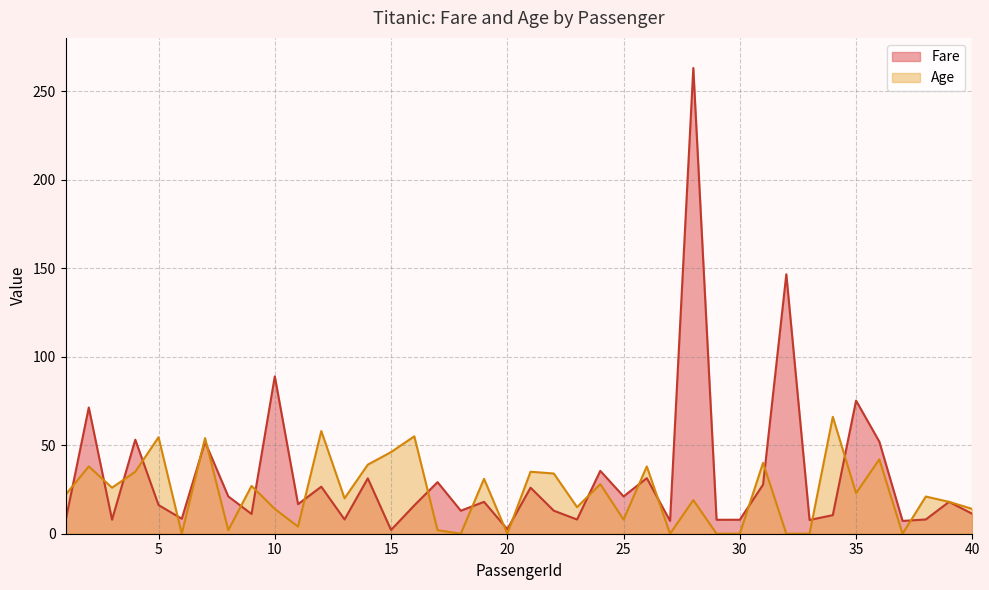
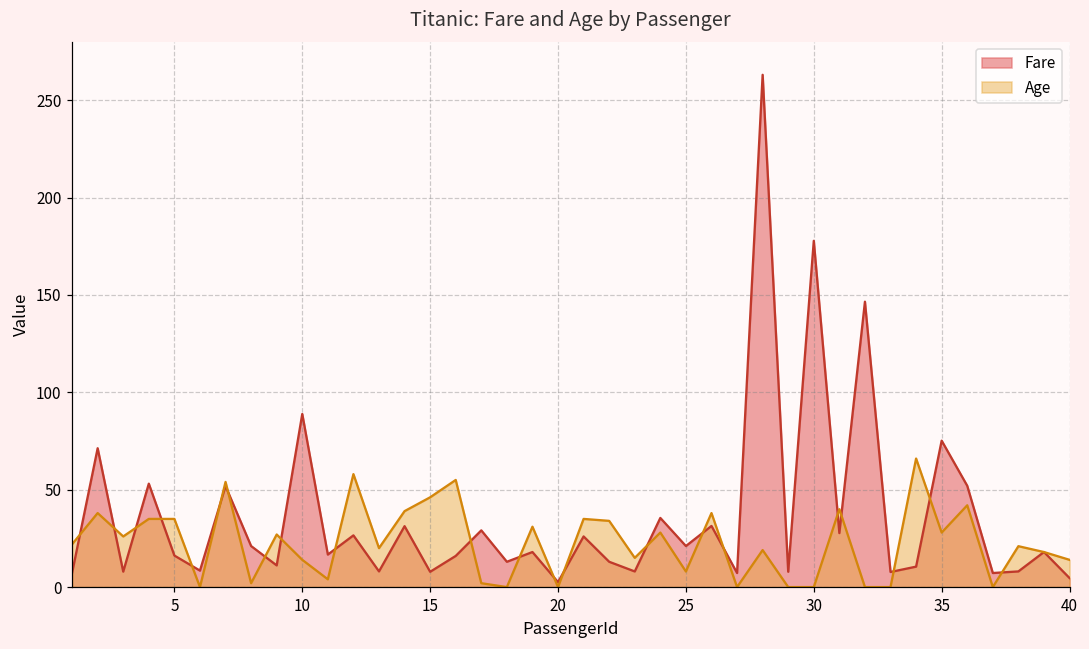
  {
    "Fare": {
      "5": 16,
      "10": 89,
-     "15": 2,
+     "15": 8,
      "20": 3,
      "25": 21,
-     "30": 8,
+     "30": 178,
      "35": 75,
-     "40": 11
+     "40": 5
    },
    "Age": {
-     "5": 55,
+     "5": 35,
      "10": 14,
      "15": 46,
      "20": 0,
      "25": 8,
      "30": 0,
-     "35": 23,
+     "35": 28,
      "40": 14
    }
  }
